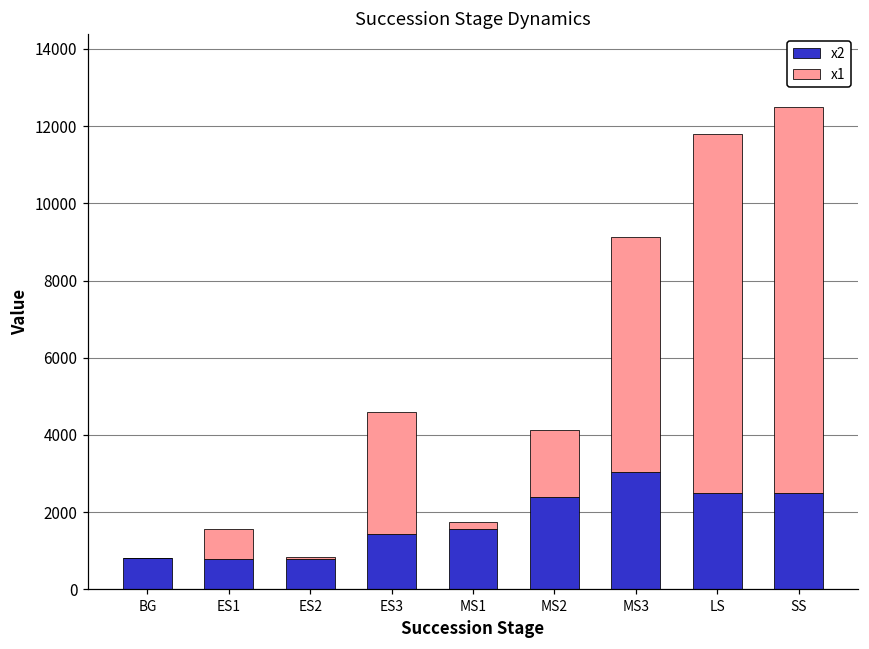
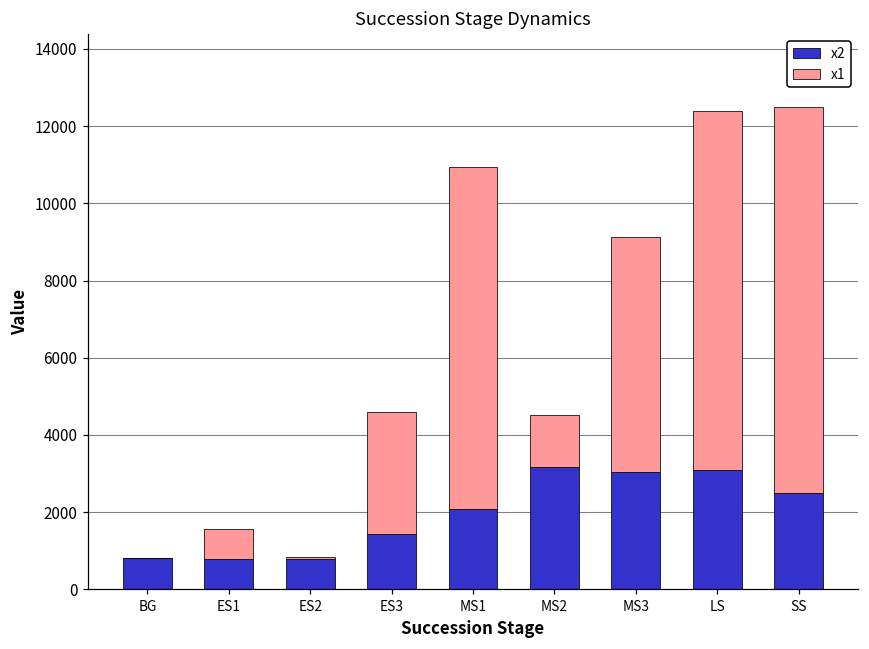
  {
    "x2": {
      "BG": 800,
      "ES1": 800,
      "ES2": 800,
      "ES3": 1400,
-     "MS1": 1600,
-     "MS2": 2400,
+     "MS1": 2100,
+     "MS2": 3200,
      "MS3": 3000,
-     "LS": 2500,
+     "LS": 3100,
      "SS": 2500
    },
    "x1": {
      "BG": 0,
      "ES1": 800,
      "ES3": 3200,
-     "MS1": 200,
-     "MS2": 1700,
+     "MS1": 8900,
+     "MS2": 1300,
      "MS3": 6100,
      "LS": 9300,
      "SS": 10000
    }
  }
